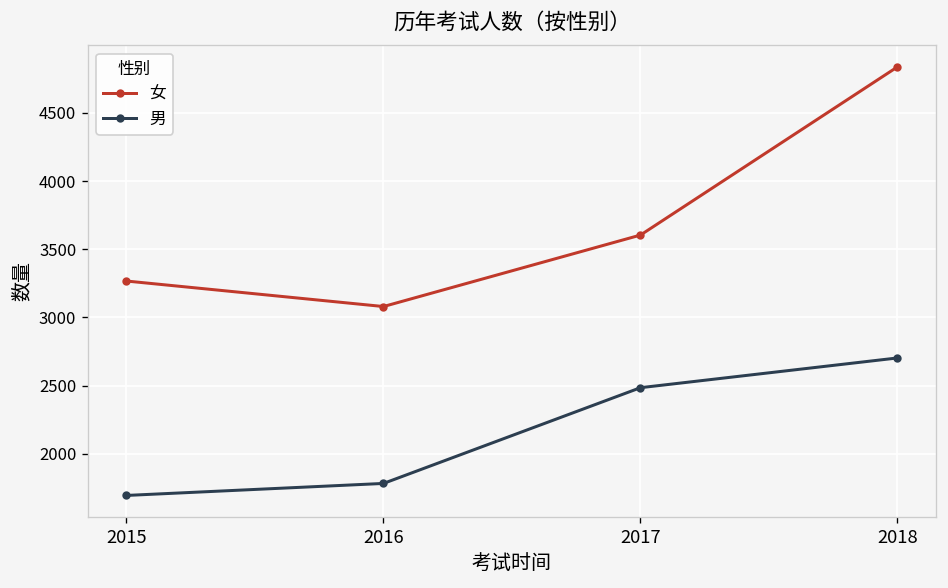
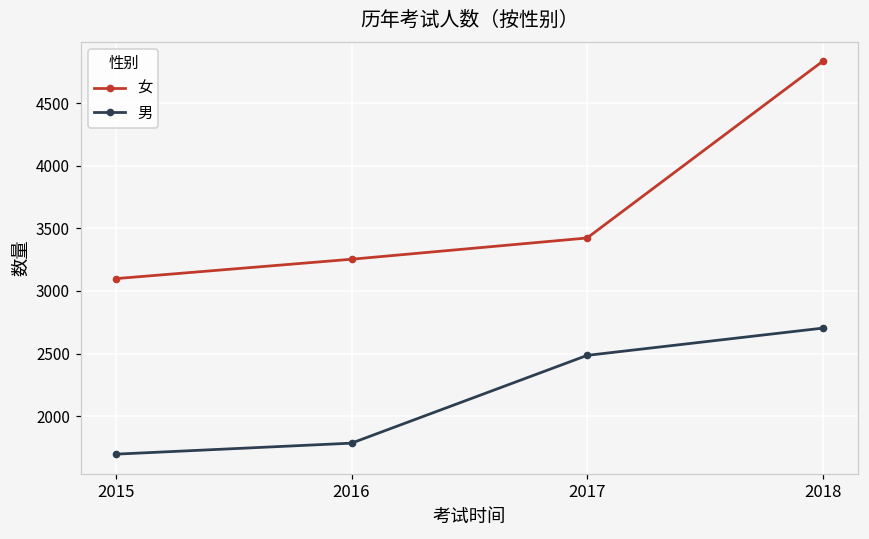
  {
    "女": {
-     "2015": 3270,
-     "2016": 3080,
-     "2017": 3600,
+     "2015": 3100,
+     "2016": 3250,
+     "2017": 3420,
      "2018": 4840
    },
    "男": {
      "2015": 1700,
      "2016": 1780,
      "2017": 2490,
      "2018": 2700
    }
  }
